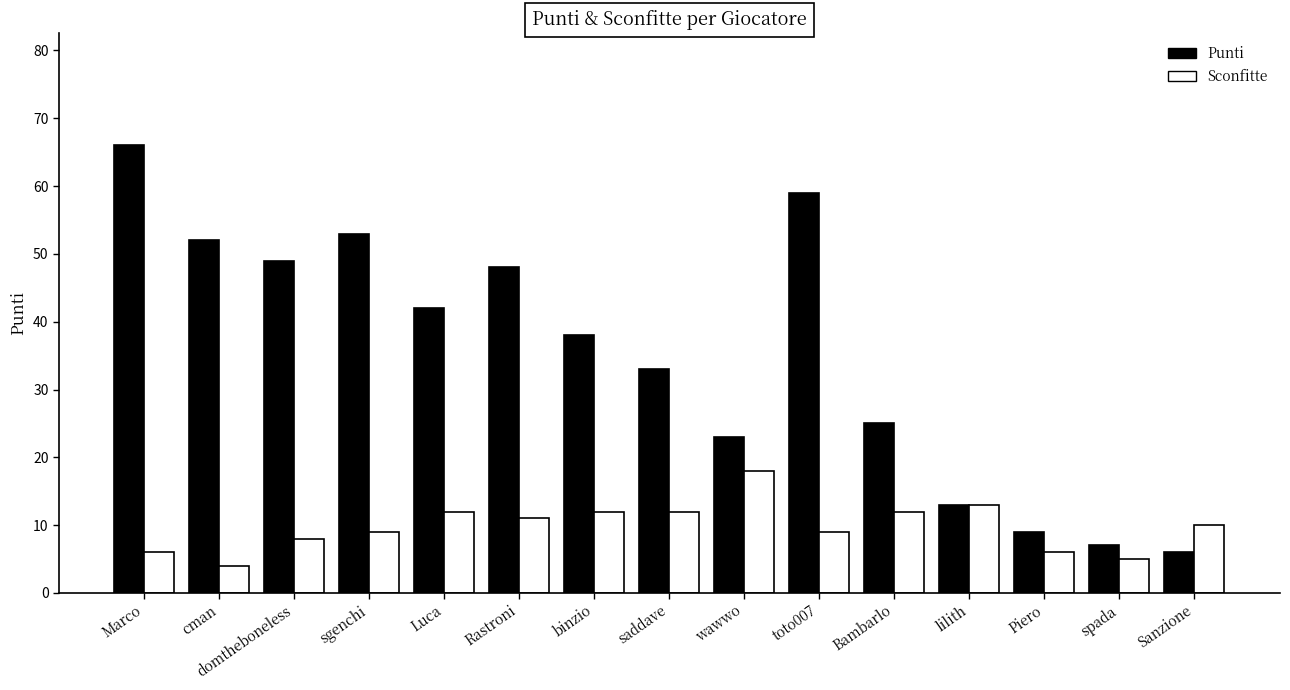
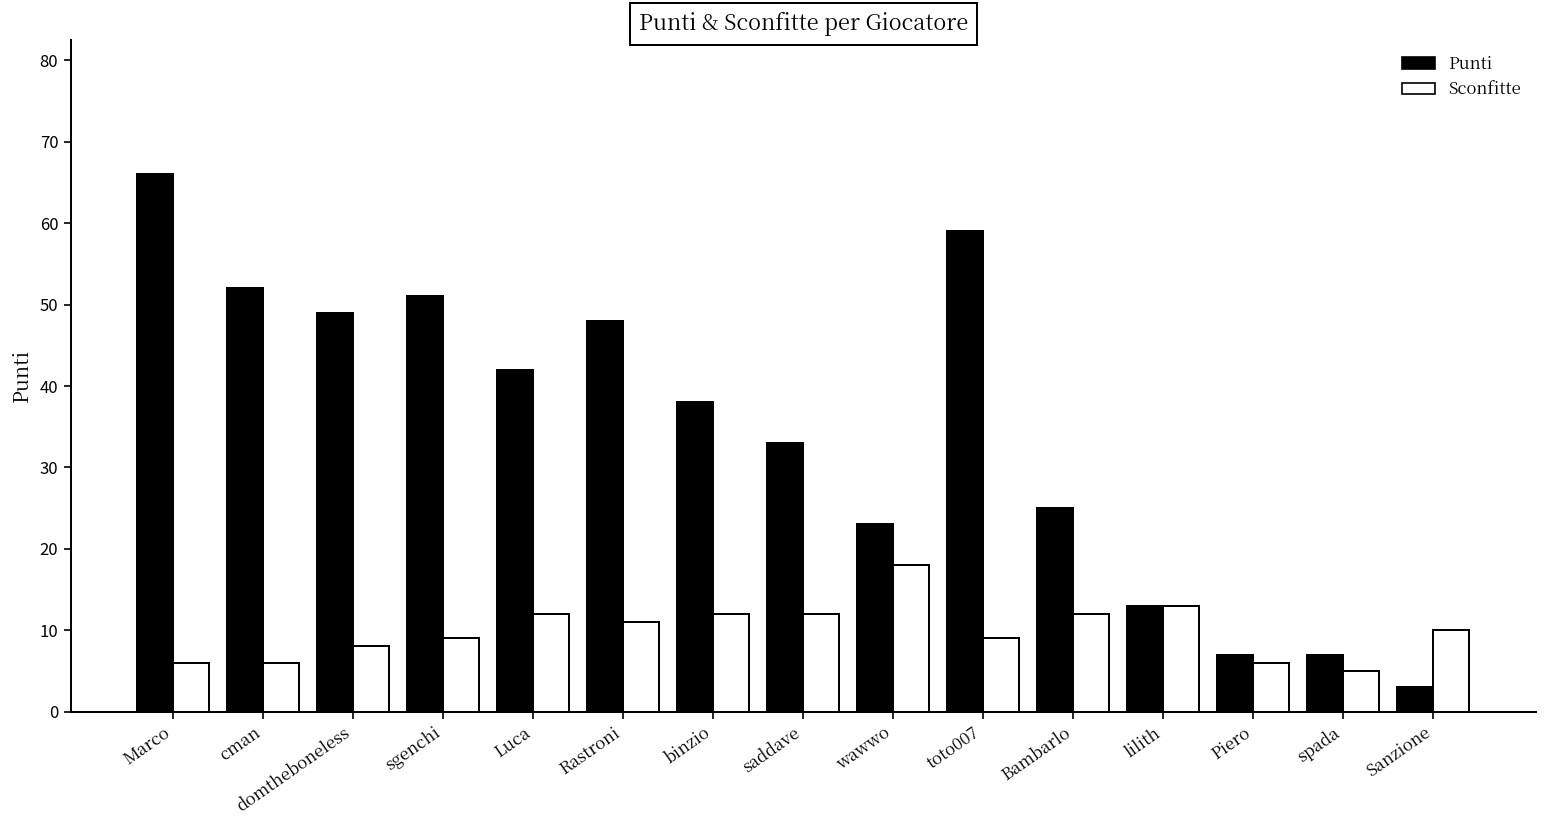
  {
    "Punti": {
      "Marco": 66,
      "cman": 52,
      "domtheboneless": 49,
-     "sgenchi": 53,
+     "sgenchi": 51,
      "Luca": 42,
      "Rastroni": 48,
      "binzio": 38,
      "saddave": 33,
      "wawwo": 23,
      "toto007": 59,
      "Bambarlo": 25,
      "lilith": 13,
-     "Piero": 9,
+     "Piero": 7,
      "spada": 7,
-     "Sanzione": 6
+     "Sanzione": 3
    },
    "Sconfitte": {
      "Marco": 6,
-     "cman": 4,
+     "cman": 6,
      "domtheboneless": 8,
      "sgenchi": 9,
      "Luca": 12,
      "Rastroni": 11,
      "binzio": 12,
      "saddave": 12,
      "wawwo": 18,
      "toto007": 9,
      "Bambarlo": 12,
      "lilith": 13,
      "Piero": 6,
      "spada": 5,
      "Sanzione": 10
    }
  }
